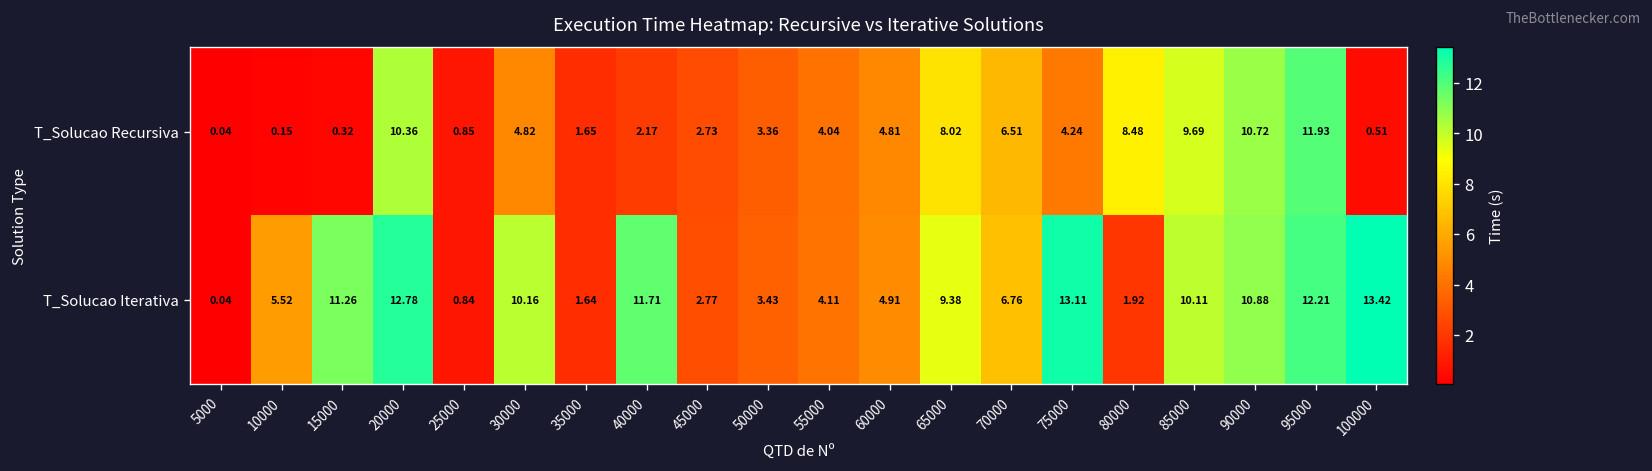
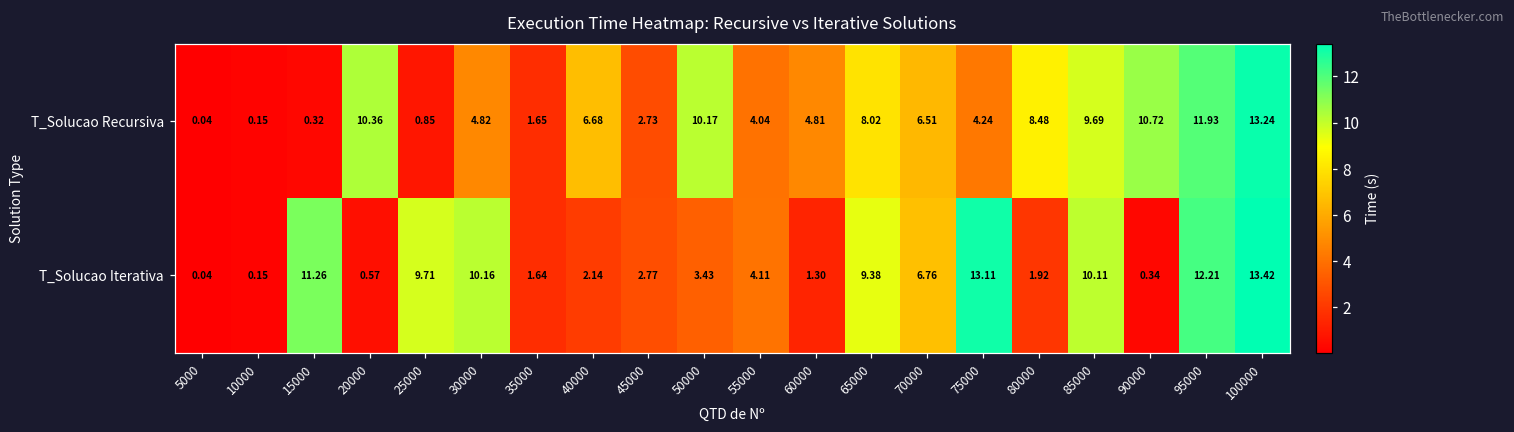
  {
    "T_Solucao Recursiva": {
      "5000": 0.04,
      "10000": 0.15,
      "15000": 0.32,
      "20000": 10.36,
      "25000": 0.85,
      "30000": 4.82,
      "35000": 1.65,
-     "40000": 2.17,
+     "40000": 6.68,
      "45000": 2.73,
-     "50000": 3.36,
+     "50000": 10.17,
      "55000": 4.04,
      "60000": 4.81,
      "65000": 8.02,
      "70000": 6.51,
      "75000": 4.24,
      "80000": 8.48,
      "85000": 9.69,
      "90000": 10.72,
      "95000": 11.93,
-     "100000": 0.51
+     "100000": 13.24
    },
    "T_Solucao Iterativa": {
      "5000": 0.04,
-     "10000": 5.52,
+     "10000": 0.15,
      "15000": 11.26,
-     "20000": 12.78,
-     "25000": 0.84,
+     "20000": 0.57,
+     "25000": 9.71,
      "30000": 10.16,
      "35000": 1.64,
-     "40000": 11.71,
+     "40000": 2.14,
      "45000": 2.77,
      "50000": 3.43,
      "55000": 4.11,
-     "60000": 4.91,
+     "60000": 1.30,
      "65000": 9.38,
      "70000": 6.76,
      "75000": 13.11,
      "80000": 1.92,
      "85000": 10.11,
-     "90000": 10.88,
+     "90000": 0.34,
      "95000": 12.21,
      "100000": 13.42
    }
  }
